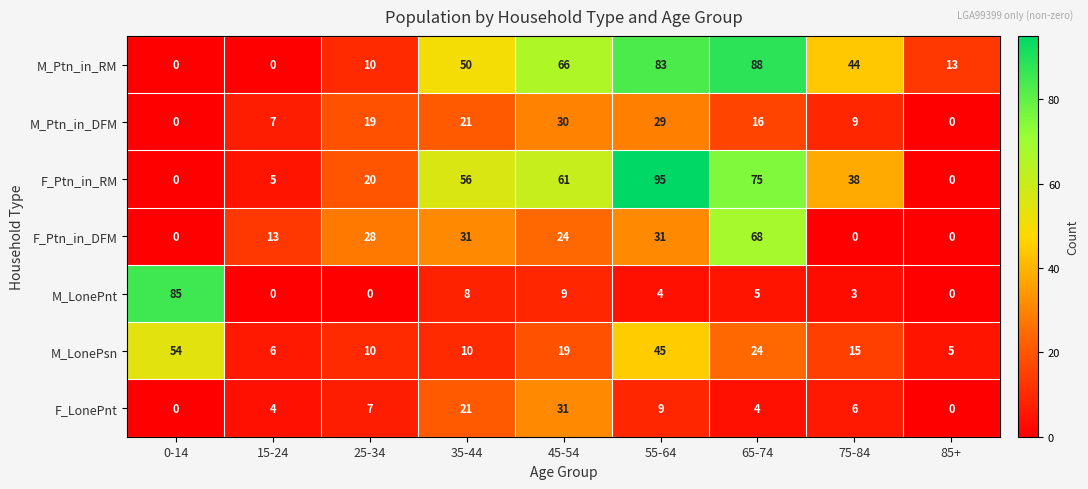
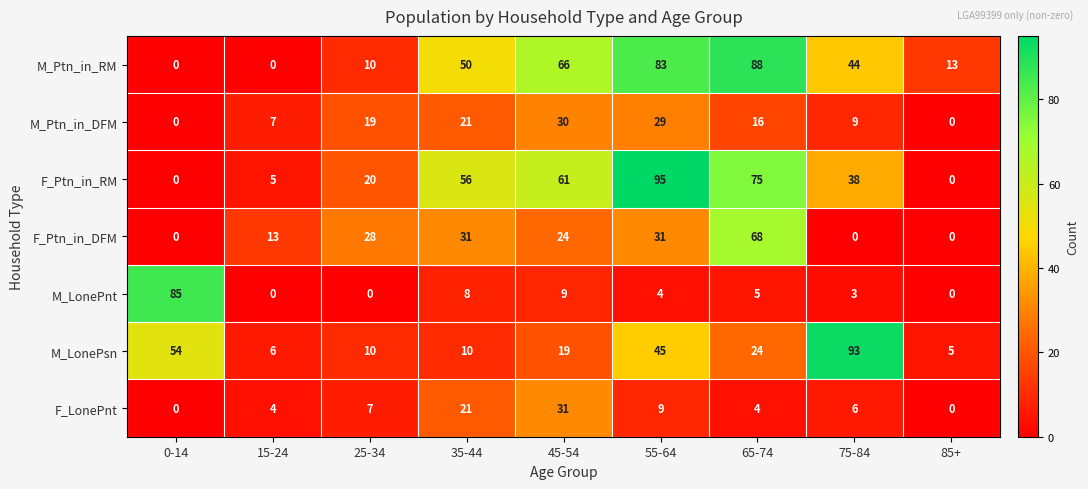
  {
    "M_Ptn_in_RM": {
      "0-14": 0,
      "15-24": 0,
      "25-34": 10,
      "35-44": 50,
      "45-54": 66,
      "55-64": 83,
      "65-74": 88,
      "75-84": 44,
      "85+": 13
    },
    "M_Ptn_in_DFM": {
      "0-14": 0,
      "15-24": 7,
      "25-34": 19,
      "35-44": 21,
      "45-54": 30,
      "55-64": 29,
      "65-74": 16,
      "75-84": 9,
      "85+": 0
    },
    "F_Ptn_in_RM": {
      "0-14": 0,
      "15-24": 5,
      "25-34": 20,
      "35-44": 56,
      "45-54": 61,
      "55-64": 95,
      "65-74": 75,
      "75-84": 38,
      "85+": 0
    },
    "F_Ptn_in_DFM": {
      "0-14": 0,
      "15-24": 13,
      "25-34": 28,
      "35-44": 31,
      "45-54": 24,
      "55-64": 31,
      "65-74": 68,
      "75-84": 0,
      "85+": 0
    },
    "M_LonePnt": {
      "0-14": 85,
      "15-24": 0,
      "25-34": 0,
      "35-44": 8,
      "45-54": 9,
      "55-64": 4,
      "65-74": 5,
      "75-84": 3,
      "85+": 0
    },
    "M_LonePsn": {
      "0-14": 54,
      "15-24": 6,
      "25-34": 10,
      "35-44": 10,
      "45-54": 19,
      "55-64": 45,
      "65-74": 24,
-     "75-84": 15,
+     "75-84": 93,
      "85+": 5
    },
    "F_LonePnt": {
      "0-14": 0,
      "15-24": 4,
      "25-34": 7,
      "35-44": 21,
      "45-54": 31,
      "55-64": 9,
      "65-74": 4,
      "75-84": 6,
      "85+": 0
    }
  }
